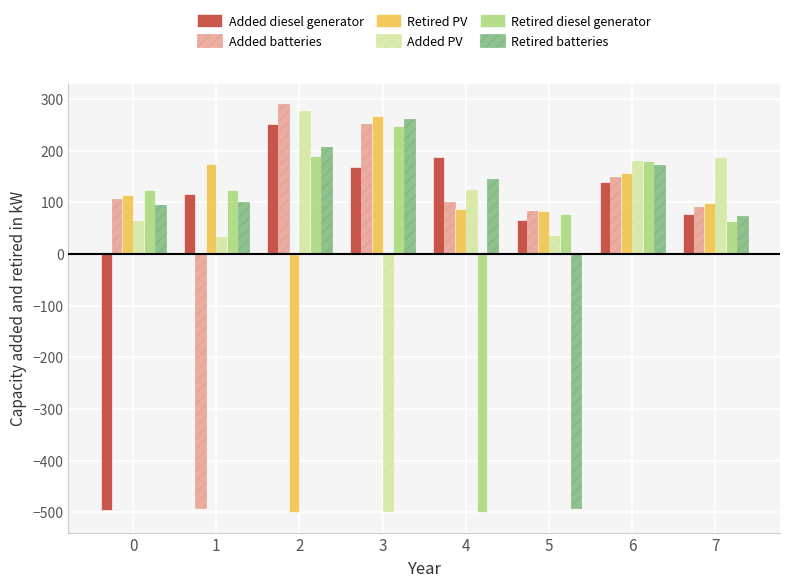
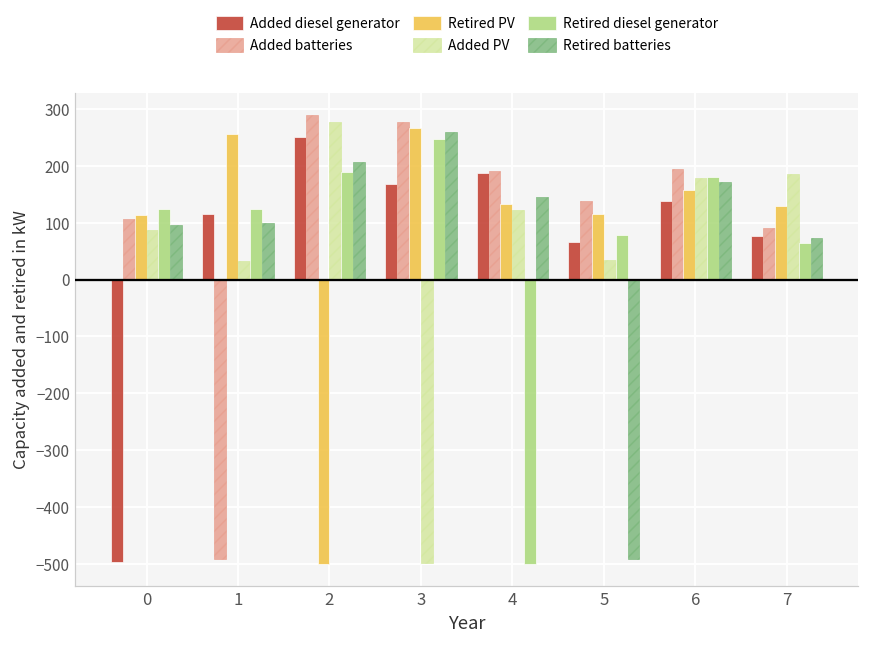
  {
    "Added diesel generator": {
      "0": -500,
      "1": 120,
      "2": 250,
      "3": 170,
      "4": 190,
      "5": 70,
      "6": 140,
      "7": 80
    },
    "Added batteries": {
      "0": 110,
      "1": -490,
      "2": 290,
-     "3": 250,
-     "4": 100,
-     "5": 80,
-     "6": 150,
+     "3": 280,
+     "4": 190,
+     "5": 140,
+     "6": 200,
      "7": 90
    },
    "Retired PV": {
      "0": 110,
-     "1": 170,
+     "1": 260,
      "2": -500,
      "3": 270,
-     "4": 90,
-     "5": 80,
+     "4": 130,
+     "5": 120,
      "6": 160,
-     "7": 100
+     "7": 130
    },
    "Added PV": {
-     "0": 60,
+     "0": 90,
      "1": 30,
      "2": 280,
      "3": -500,
      "4": 120,
      "5": 30,
      "6": 180,
      "7": 190
    }
  }
